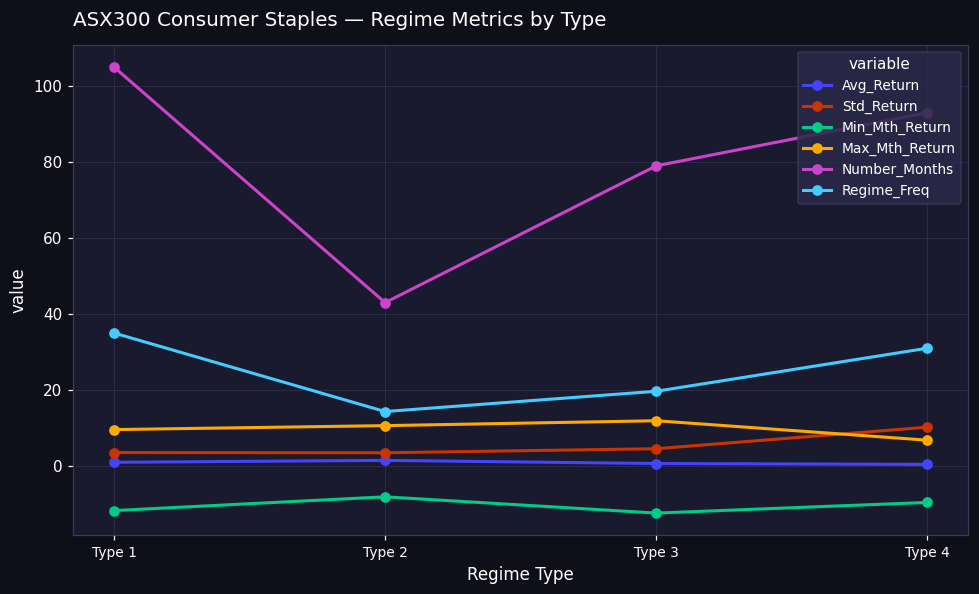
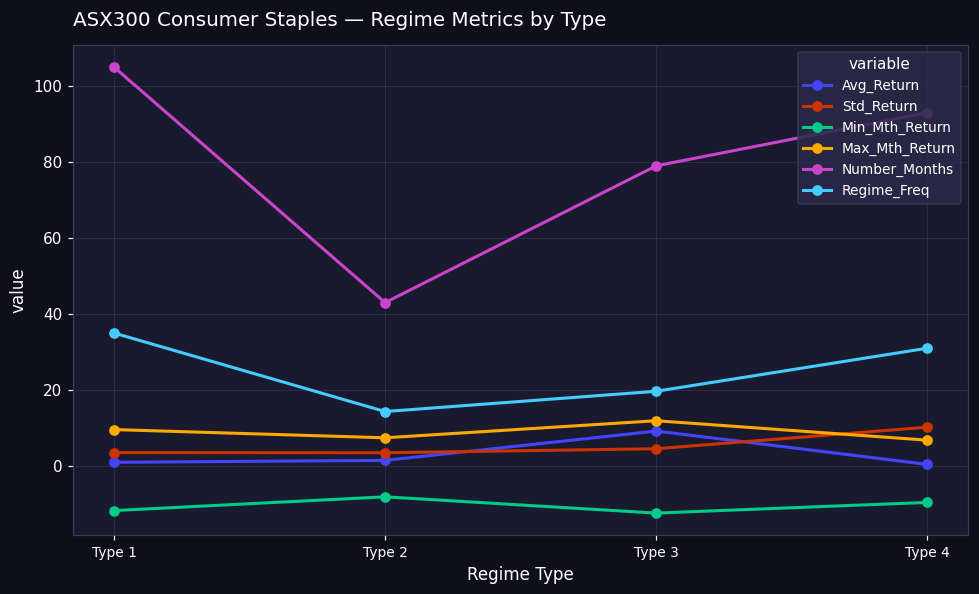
  {
    "Avg_Return": {
      "Type 1": 1,
      "Type 2": 1,
-     "Type 3": 1,
+     "Type 3": 9,
      "Type 4": 0
    },
    "Std_Return": {
      "Type 1": 4,
      "Type 2": 3,
      "Type 3": 5,
      "Type 4": 10
    },
    "Min_Mth_Return": {
      "Type 1": -12,
      "Type 2": -8,
      "Type 3": -12,
      "Type 4": -10
    },
    "Max_Mth_Return": {
      "Type 1": 10,
-     "Type 2": 11,
+     "Type 2": 7,
      "Type 3": 12,
      "Type 4": 7
    },
    "Number_Months": {
      "Type 1": 105,
      "Type 2": 43,
      "Type 3": 79
    },
    "Regime_Freq": {
      "Type 1": 35,
      "Type 2": 14,
      "Type 3": 20,
      "Type 4": 31
    }
  }
